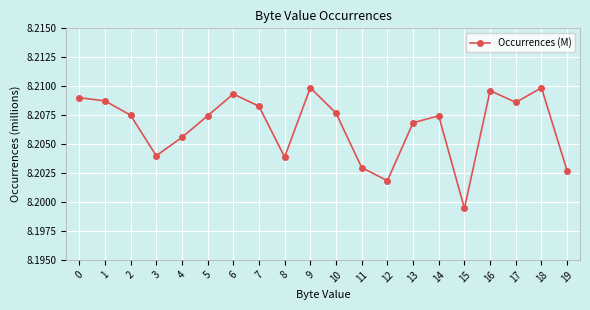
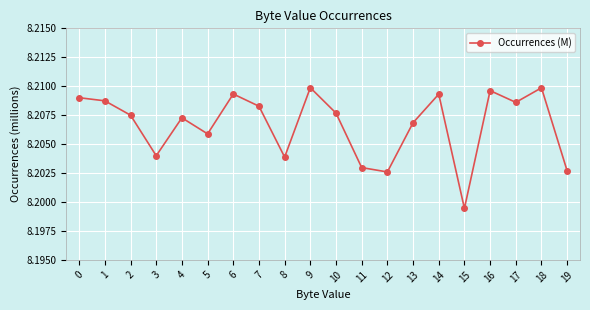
  {
    "0": 8.2090,
    "1": 8.2087,
    "2": 8.2075,
    "3": 8.2040,
-   "4": 8.2056,
-   "5": 8.2074,
+   "4": 8.2073,
+   "5": 8.2059,
    "6": 8.2093,
    "7": 8.2083,
    "8": 8.2039,
    "9": 8.2099,
    "10": 8.2077,
    "11": 8.2030,
-   "12": 8.2018,
+   "12": 8.2026,
    "13": 8.2068,
-   "14": 8.2074,
+   "14": 8.2093,
    "15": 8.1994,
    "16": 8.2096,
    "17": 8.2086,
    "18": 8.2099,
    "19": 8.2027
  }
